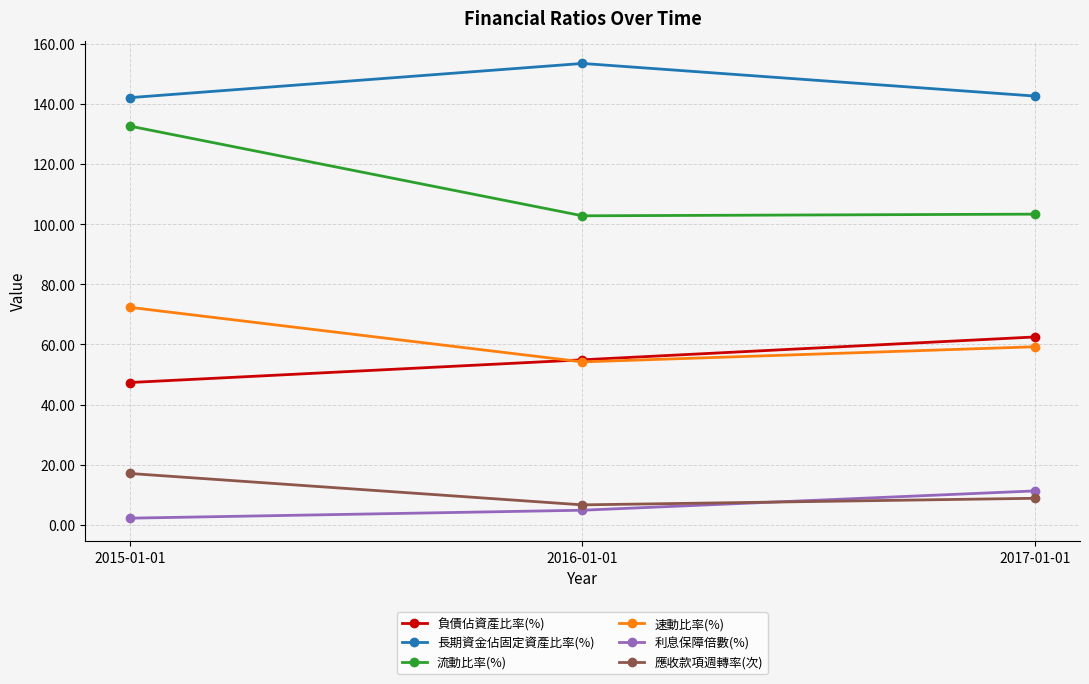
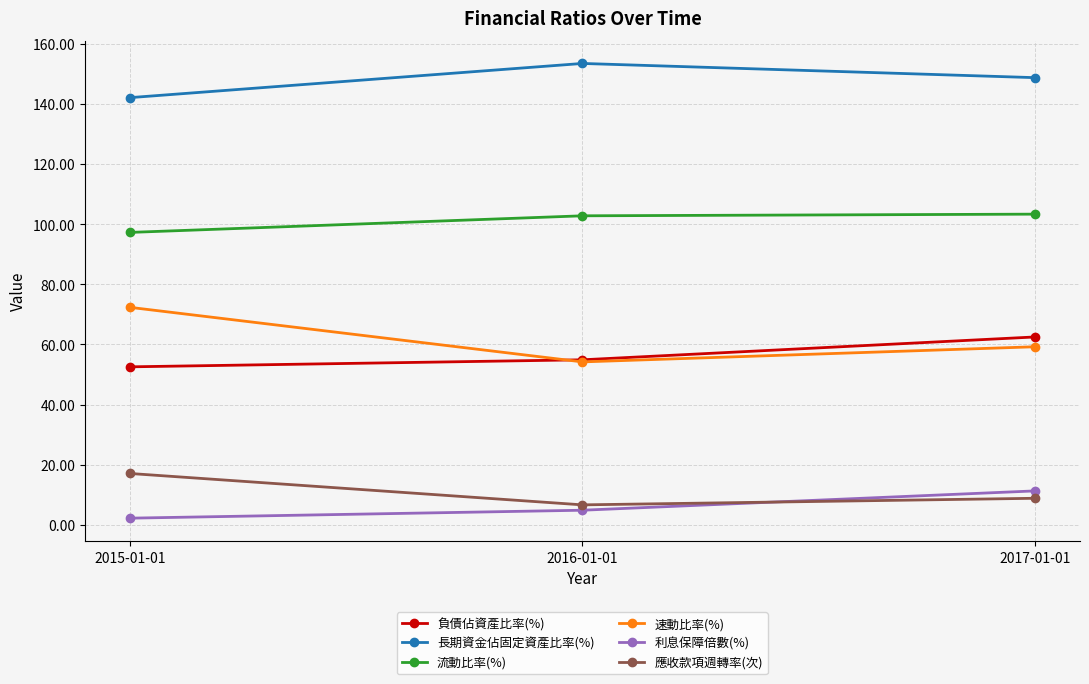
  {
    "負債佔資產比率(%)": {
-     "2015-01-01": 47,
+     "2015-01-01": 53,
      "2017-01-01": 62
    },
    "長期資金佔固定資產比率(%)": {
      "2015-01-01": 142,
      "2016-01-01": 153,
-     "2017-01-01": 143
+     "2017-01-01": 149
    },
    "流動比率(%)": {
-     "2015-01-01": 133,
+     "2015-01-01": 97,
      "2016-01-01": 103,
      "2017-01-01": 103
    },
    "速動比率(%)": {
      "2015-01-01": 72,
      "2017-01-01": 59
    },
    "利息保障倍數(%)": {
      "2015-01-01": 2,
      "2016-01-01": 5,
      "2017-01-01": 11
    },
    "應收款項週轉率(次)": {
      "2015-01-01": 17,
      "2016-01-01": 7,
      "2017-01-01": 9
    }
  }
